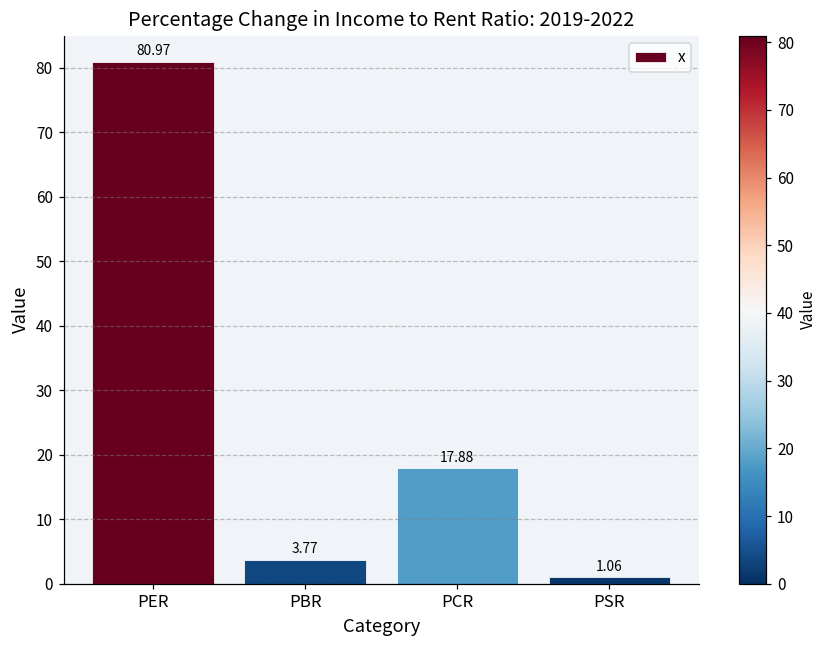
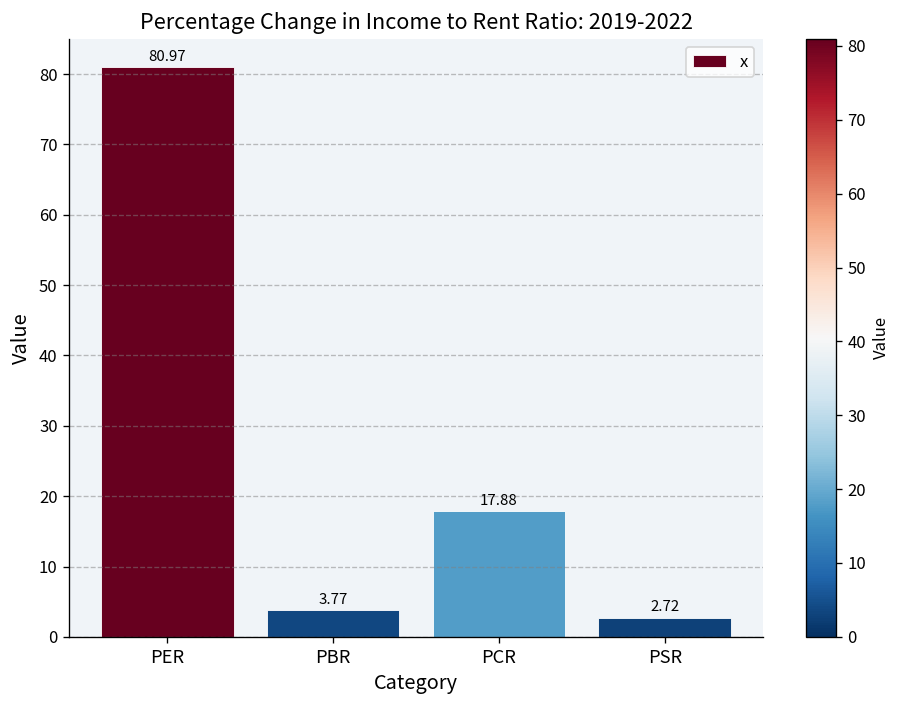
  {
    "PER": 80.97,
    "PBR": 3.77,
    "PCR": 17.88,
-   "PSR": 1.06
+   "PSR": 2.72
  }
